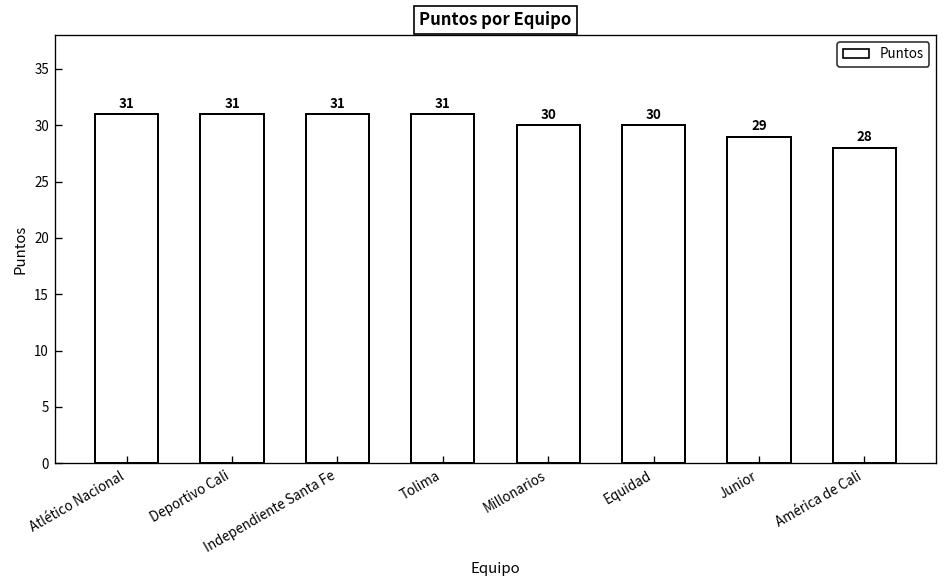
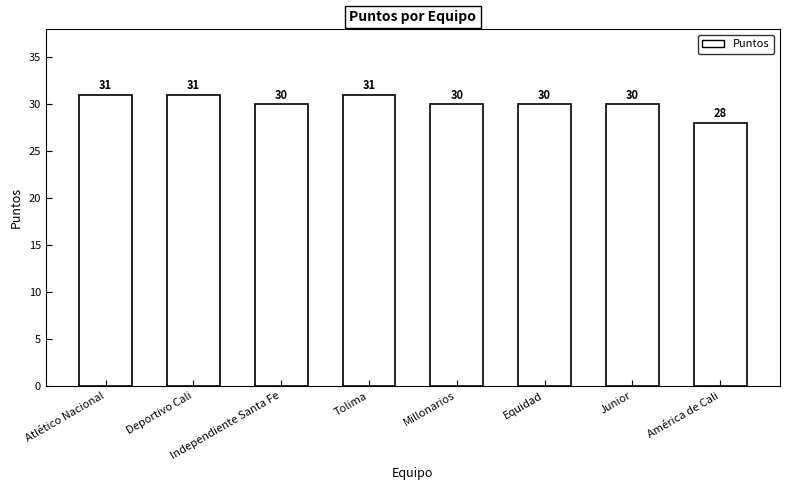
  {
    "Atlético Nacional": 31,
    "Deportivo Cali": 31,
-   "Independiente Santa Fe": 31,
+   "Independiente Santa Fe": 30,
    "Tolima": 31,
    "Millonarios": 30,
    "Equidad": 30,
-   "Junior": 29,
+   "Junior": 30,
    "América de Cali": 28
  }
